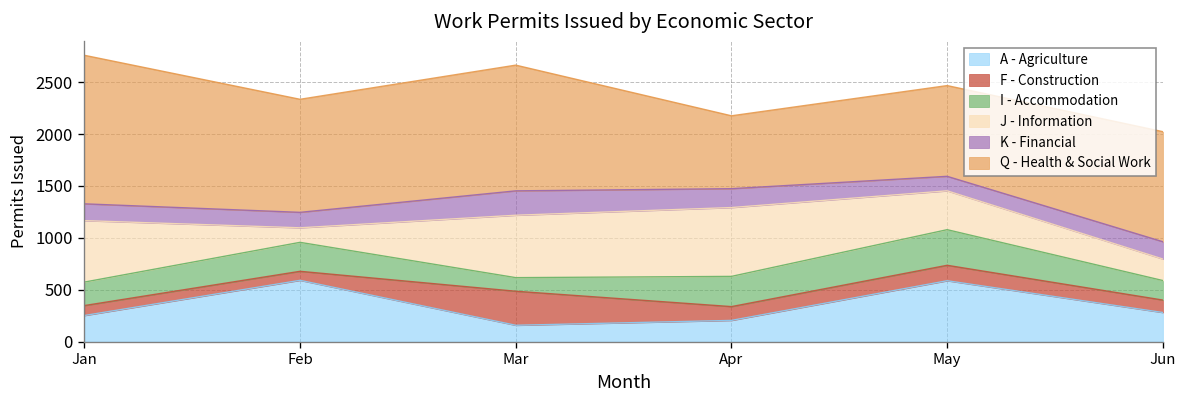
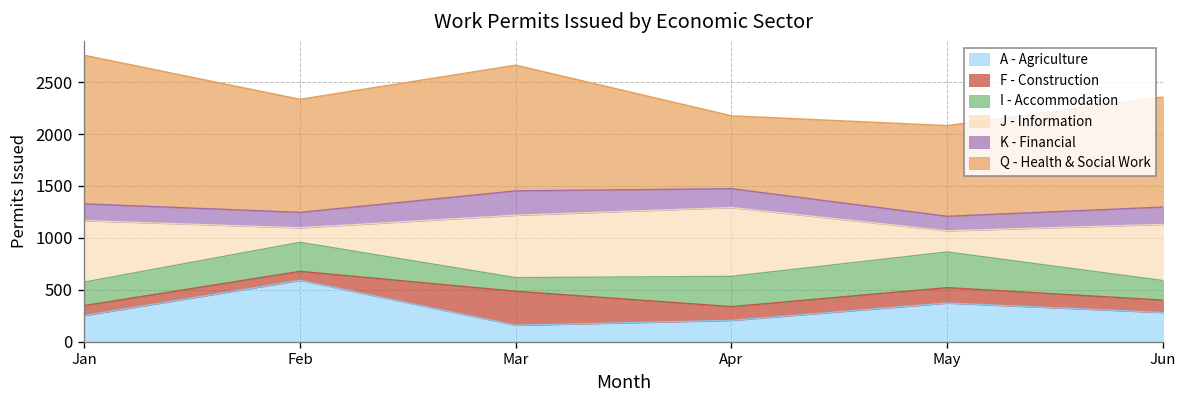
  {
    "A - Agriculture": {
      "Jan": 300,
      "Feb": 600,
      "Mar": 200,
      "Apr": 200,
-     "May": 600,
+     "May": 400,
      "Jun": 300
    },
    "F - Construction": {
      "Jan": 100,
      "Feb": 100,
      "Mar": 300,
      "Apr": 100,
      "May": 100,
      "Jun": 100
    },
    "I - Accommodation": {
      "Jan": 200,
      "Feb": 300,
      "Mar": 100,
      "Apr": 300,
      "May": 300,
      "Jun": 200
    },
    "J - Information": {
      "Jan": 600,
      "Feb": 100,
      "Mar": 600,
      "Apr": 700,
-     "May": 400,
-     "Jun": 200
+     "May": 200,
+     "Jun": 500
    },
    "K - Financial": {
      "Jan": 200,
      "Feb": 100,
      "Mar": 200,
      "Apr": 200,
      "May": 100,
      "Jun": 200
    },
    "Q - Health & Social Work": {
      "Jan": 1400,
      "Feb": 1100,
      "Mar": 1200,
      "Apr": 700,
      "May": 900,
      "Jun": 1100
    }
  }
